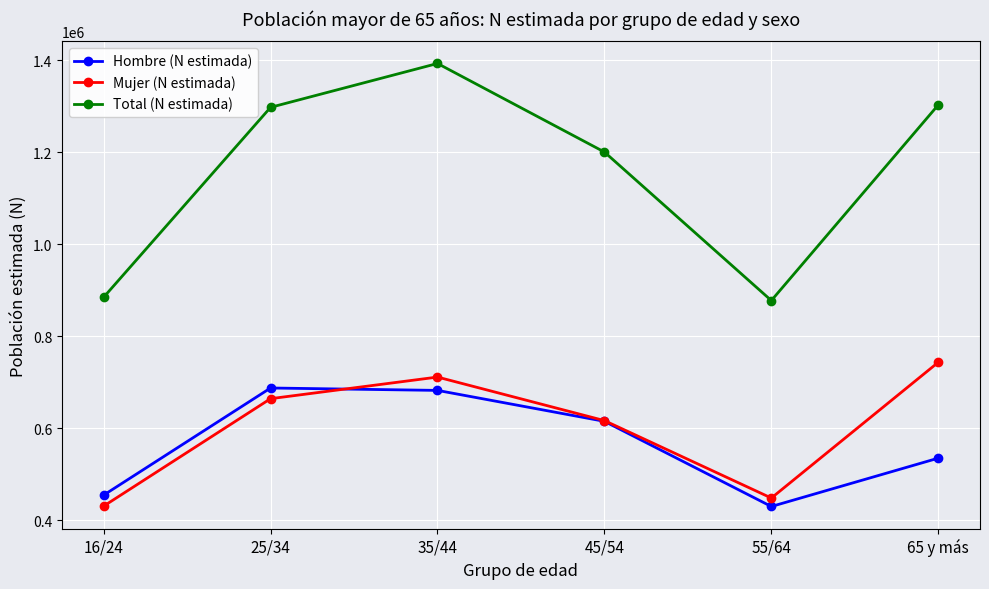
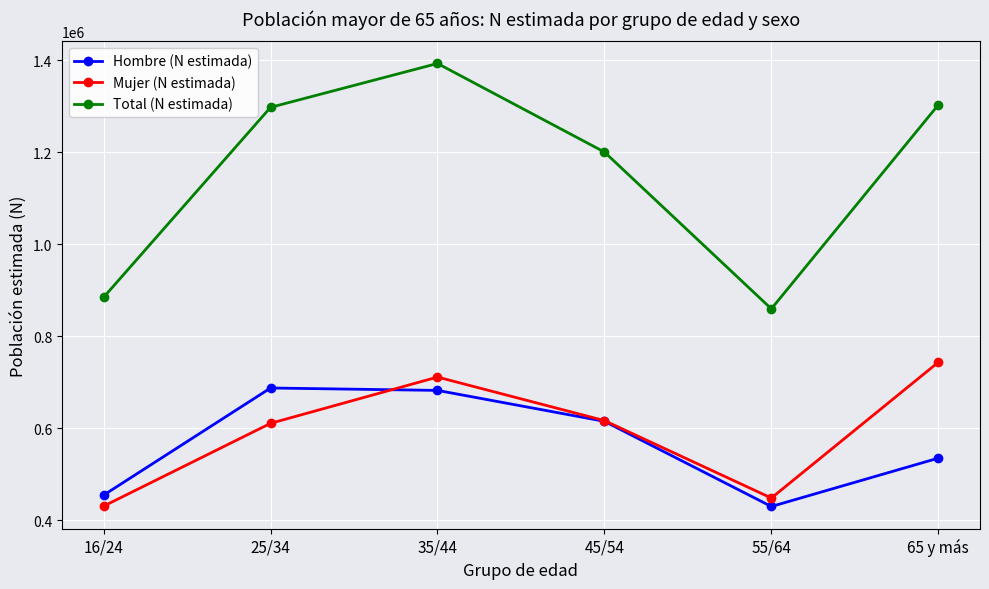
  {
    "Hombre (N estimada)": {
      "16/24": 450000,
      "25/34": 690000,
      "35/44": 680000,
      "55/64": 430000,
      "65 y más": 530000
    },
    "Mujer (N estimada)": {
      "16/24": 430000,
-     "25/34": 660000,
+     "25/34": 610000,
      "35/44": 710000,
      "55/64": 450000,
      "65 y más": 740000
    },
    "Total (N estimada)": {
      "16/24": 880000,
      "25/34": 1300000,
      "35/44": 1390000,
      "45/54": 1200000,
-     "55/64": 880000,
+     "55/64": 860000,
      "65 y más": 1300000
    }
  }
